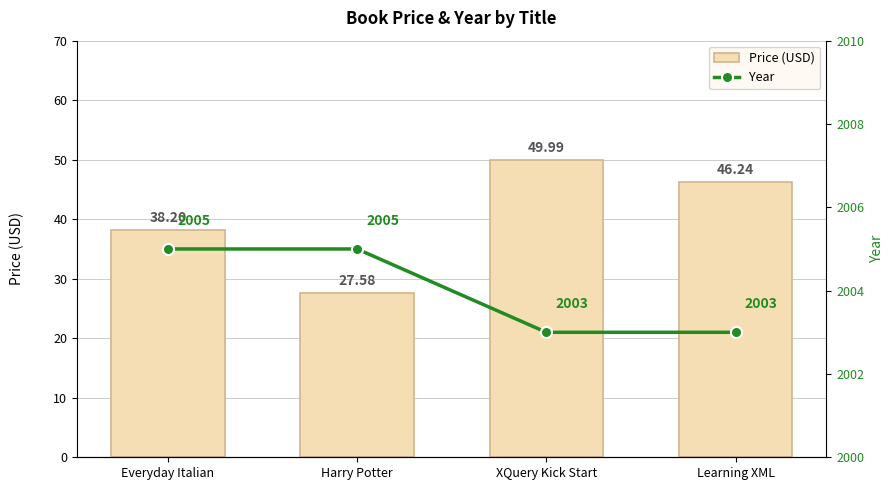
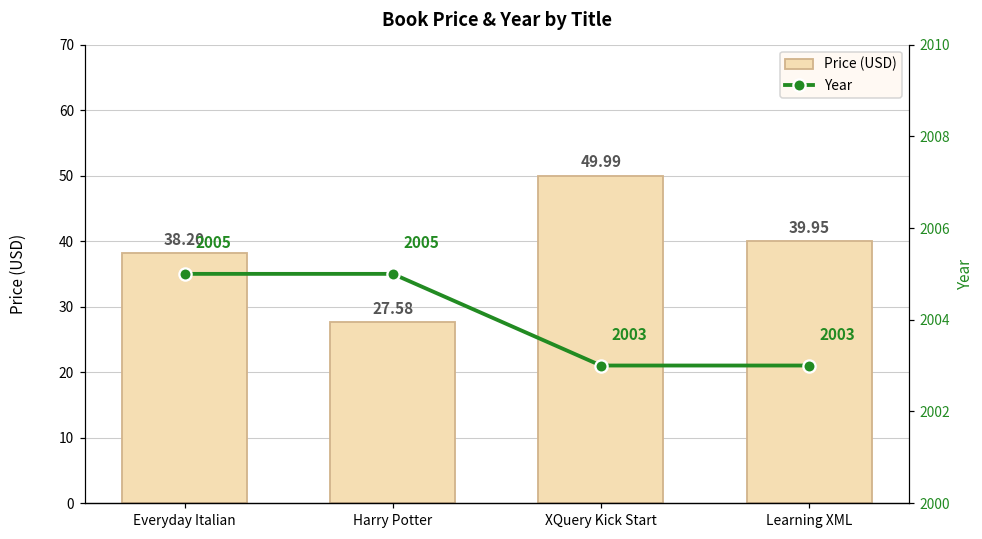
  {
    "Price (USD)": {
      "Harry Potter": 27.58,
      "XQuery Kick Start": 49.99,
-     "Learning XML": 46.24
+     "Learning XML": 39.95
    },
    "Year": {
      "Harry Potter": 2005,
      "XQuery Kick Start": 2003,
      "Learning XML": 2003
    }
  }
